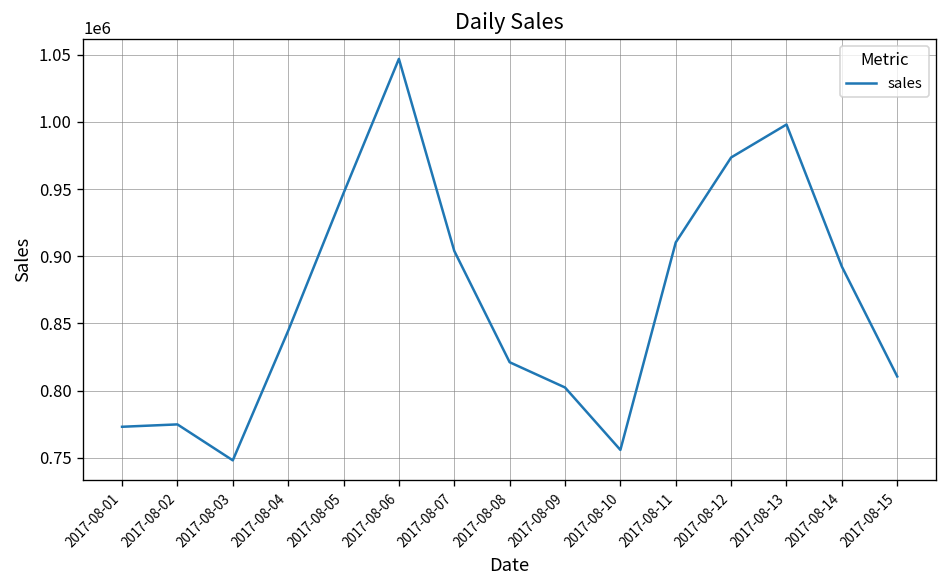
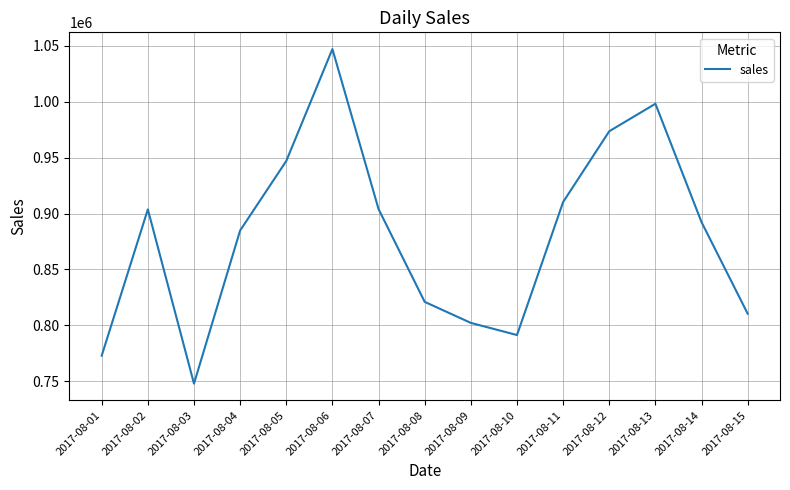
  {
    "2017-08-01": 773000,
-   "2017-08-02": 775000,
+   "2017-08-02": 904000,
    "2017-08-03": 748000,
-   "2017-08-04": 844000,
+   "2017-08-04": 885000,
    "2017-08-05": 947000,
    "2017-08-06": 1047000,
    "2017-08-07": 904000,
    "2017-08-08": 821000,
    "2017-08-09": 802000,
-   "2017-08-10": 756000,
+   "2017-08-10": 791000,
    "2017-08-11": 910000,
    "2017-08-12": 974000,
    "2017-08-13": 998000,
    "2017-08-14": 892000,
    "2017-08-15": 810000
  }
